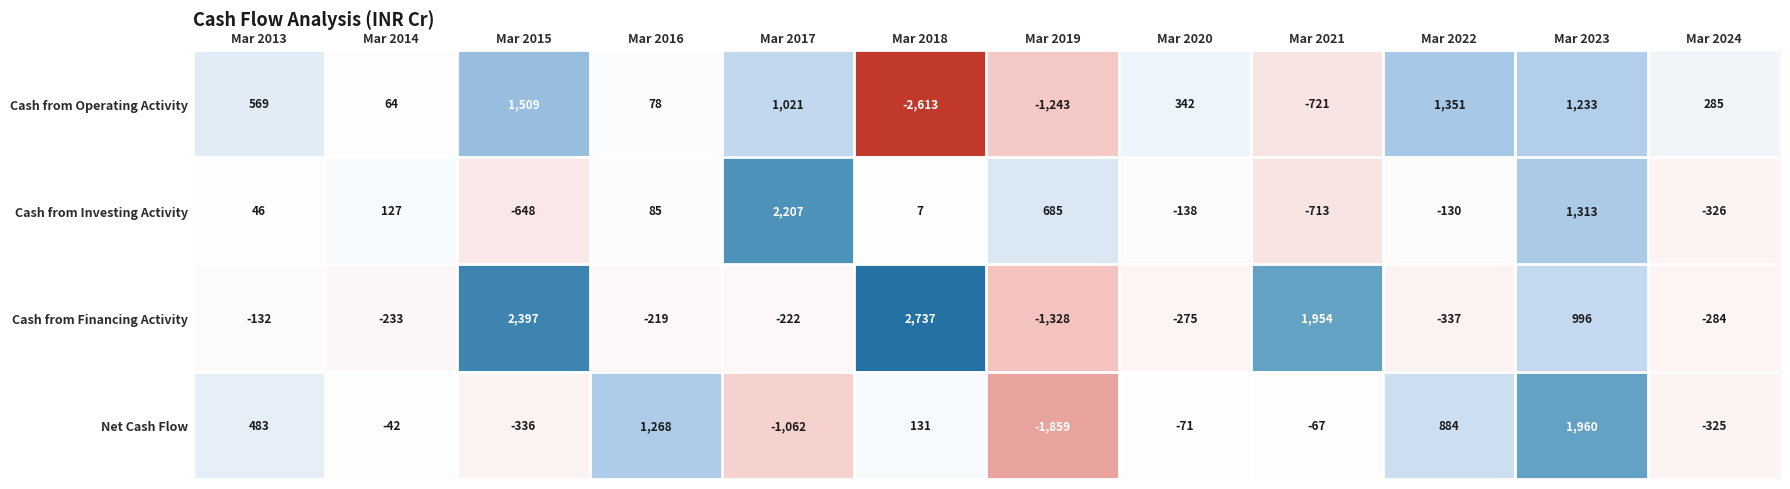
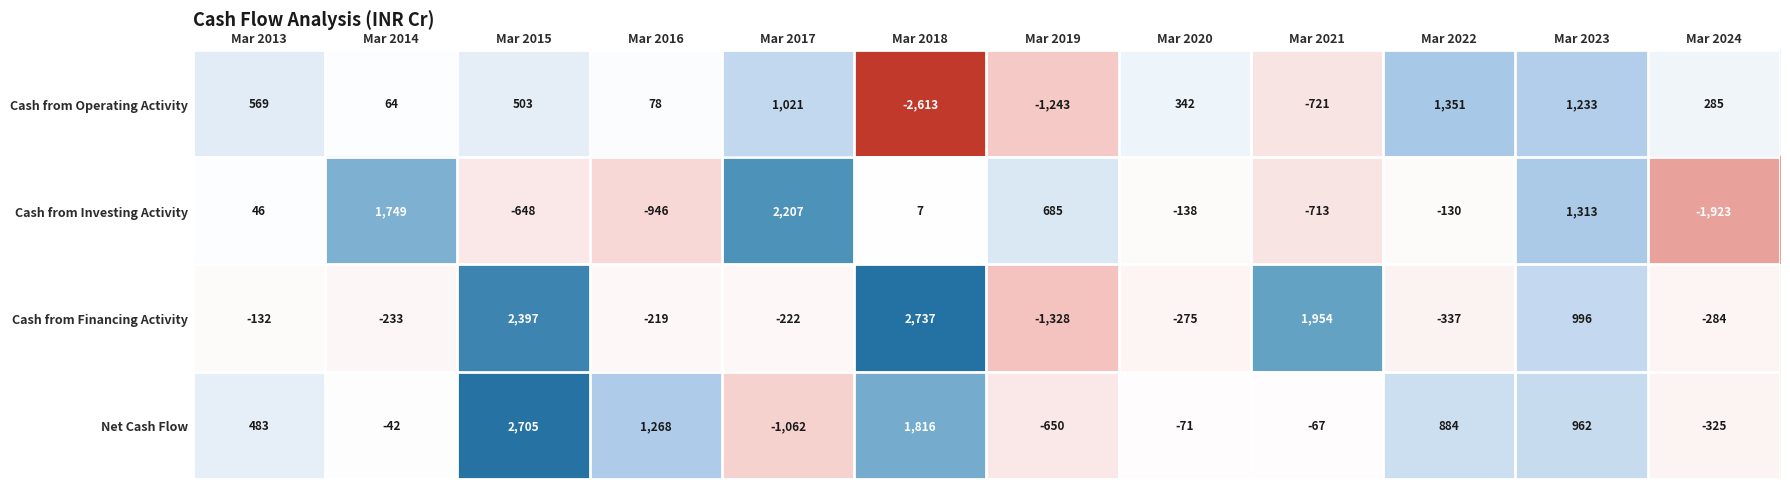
  {
    "Cash from Operating Activity": {
      "Mar 2013": "569",
      "Mar 2014": "64",
-     "Mar 2015": "1,509",
+     "Mar 2015": "503",
      "Mar 2016": "78",
      "Mar 2017": "1,021",
      "Mar 2018": "-2,613",
      "Mar 2019": "-1,243",
      "Mar 2020": "342",
      "Mar 2021": "-721",
      "Mar 2022": "1,351",
      "Mar 2023": "1,233",
      "Mar 2024": "285"
    },
    "Cash from Investing Activity": {
      "Mar 2013": "46",
-     "Mar 2014": "127",
+     "Mar 2014": "1,749",
      "Mar 2015": "-648",
-     "Mar 2016": "85",
+     "Mar 2016": "-946",
      "Mar 2017": "2,207",
      "Mar 2018": "7",
      "Mar 2019": "685",
      "Mar 2020": "-138",
      "Mar 2021": "-713",
      "Mar 2022": "-130",
      "Mar 2023": "1,313",
-     "Mar 2024": "-326"
+     "Mar 2024": "-1,923"
    },
    "Cash from Financing Activity": {
      "Mar 2013": "-132",
      "Mar 2014": "-233",
      "Mar 2015": "2,397",
      "Mar 2016": "-219",
      "Mar 2017": "-222",
      "Mar 2018": "2,737",
      "Mar 2019": "-1,328",
      "Mar 2020": "-275",
      "Mar 2021": "1,954",
      "Mar 2022": "-337",
      "Mar 2023": "996",
      "Mar 2024": "-284"
    },
    "Net Cash Flow": {
      "Mar 2013": "483",
      "Mar 2014": "-42",
-     "Mar 2015": "-336",
+     "Mar 2015": "2,705",
      "Mar 2016": "1,268",
      "Mar 2017": "-1,062",
-     "Mar 2018": "131",
-     "Mar 2019": "-1,859",
+     "Mar 2018": "1,816",
+     "Mar 2019": "-650",
      "Mar 2020": "-71",
      "Mar 2021": "-67",
      "Mar 2022": "884",
-     "Mar 2023": "1,960",
+     "Mar 2023": "962",
      "Mar 2024": "-325"
    }
  }
